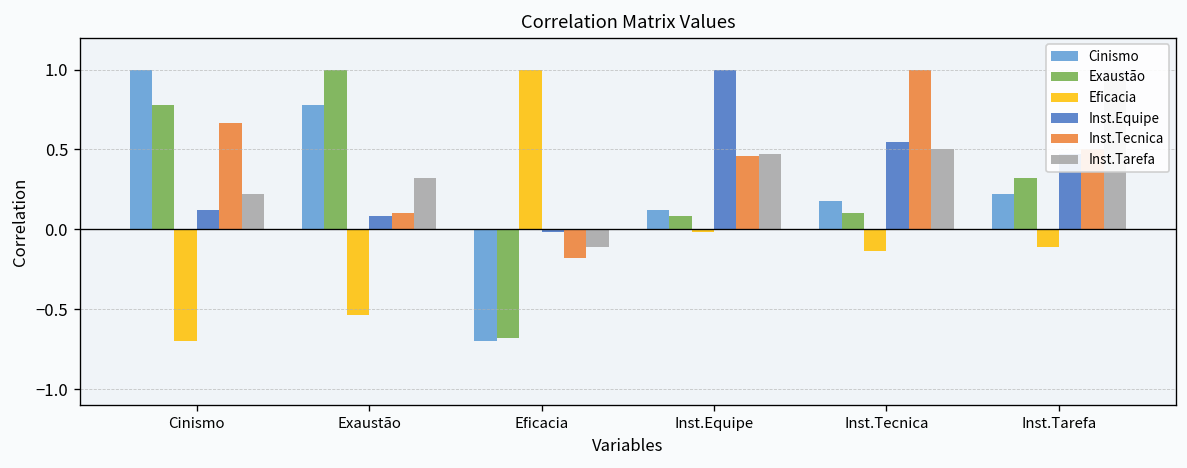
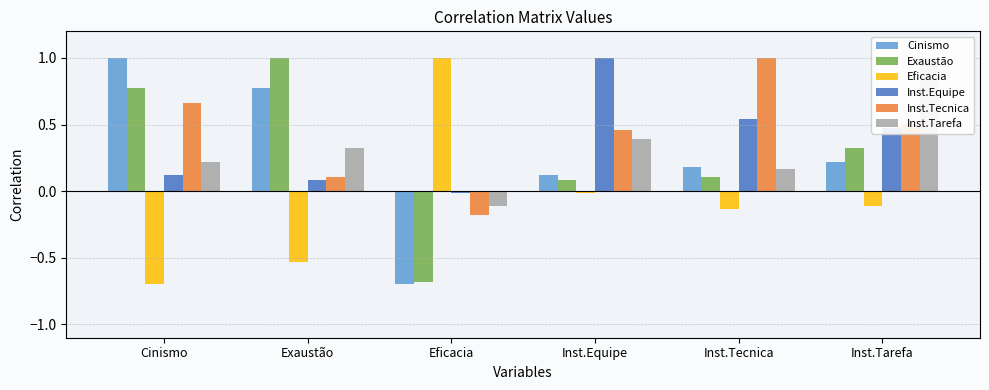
  {
    "Exaustão": {
      "Cinismo": 0.78,
      "Exaustão": 1.00,
      "Eficacia": -0.68,
      "Inst.Equipe": 0.08,
      "Inst.Tecnica": 0.10,
      "Inst.Tarefa": 0.32
    },
    "Eficacia": {
      "Cinismo": -0.70,
      "Exaustão": -0.53,
      "Eficacia": 1.00,
      "Inst.Tecnica": -0.13,
      "Inst.Tarefa": -0.11
    },
    "Inst.Tecnica": {
      "Cinismo": 0.66,
      "Exaustão": 0.10,
      "Eficacia": -0.18,
      "Inst.Equipe": 0.46,
      "Inst.Tecnica": 1.00
    },
    "Inst.Tarefa": {
      "Cinismo": 0.22,
      "Exaustão": 0.32,
      "Eficacia": -0.11,
-     "Inst.Equipe": 0.47,
-     "Inst.Tecnica": 0.50
+     "Inst.Equipe": 0.39,
+     "Inst.Tecnica": 0.16
    }
  }
